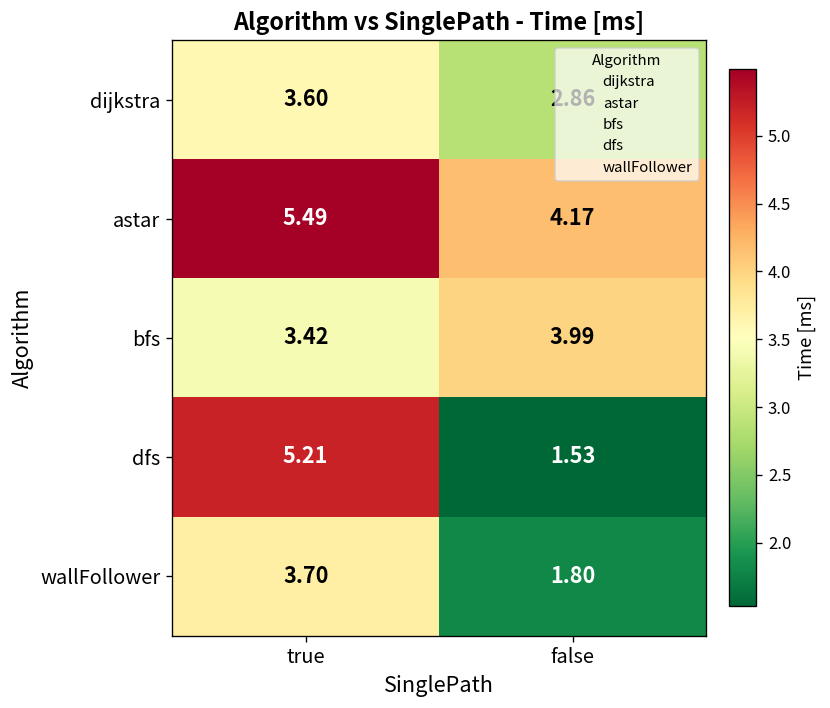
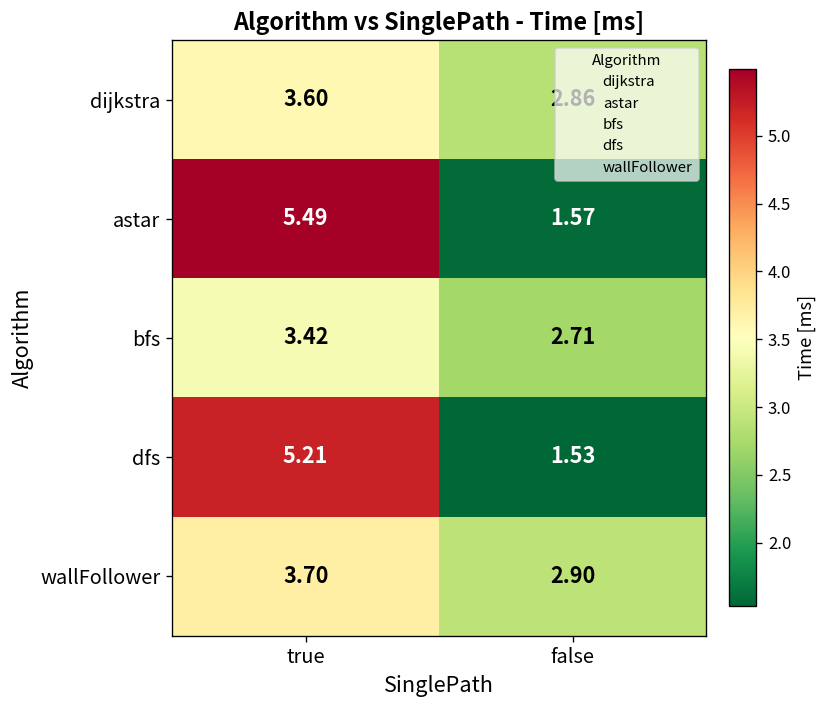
  {
    "dijkstra": {
      "true": 3.60
    },
    "astar": {
      "true": 5.49,
-     "false": 4.17
+     "false": 1.57
    },
    "bfs": {
      "true": 3.42,
-     "false": 3.99
+     "false": 2.71
    },
    "dfs": {
      "true": 5.21,
      "false": 1.53
    },
    "wallFollower": {
      "true": 3.70,
-     "false": 1.80
+     "false": 2.90
    }
  }
